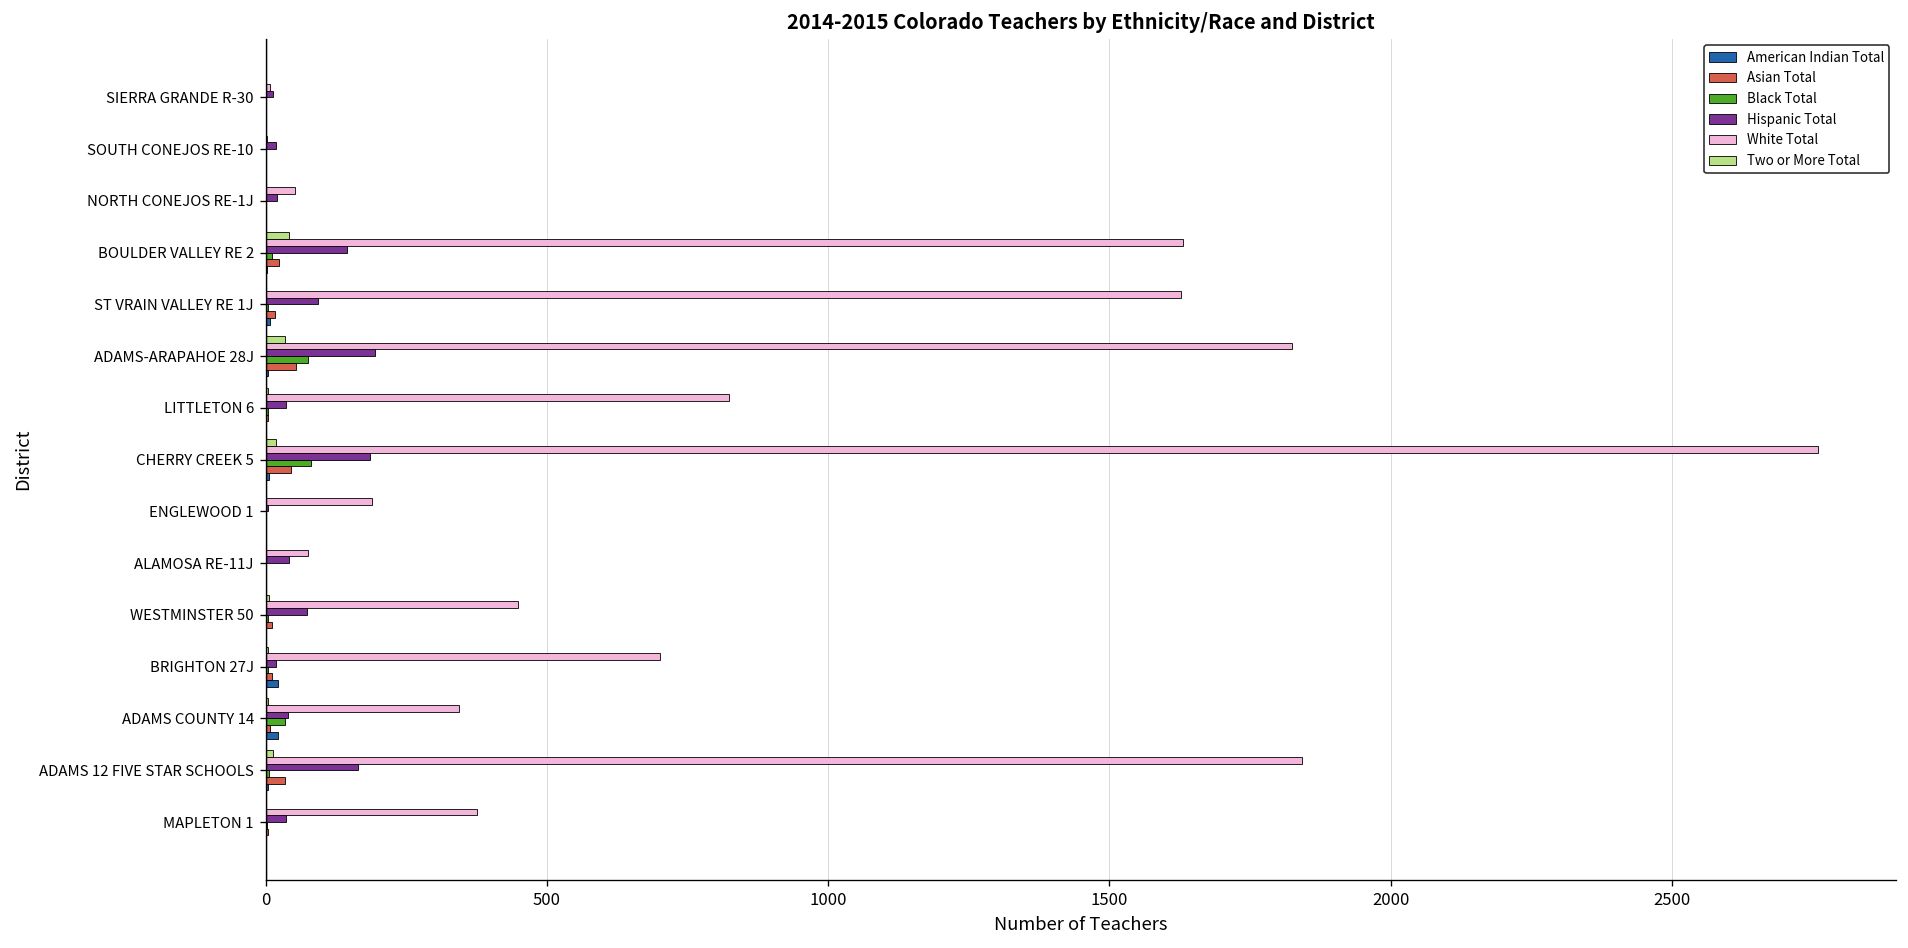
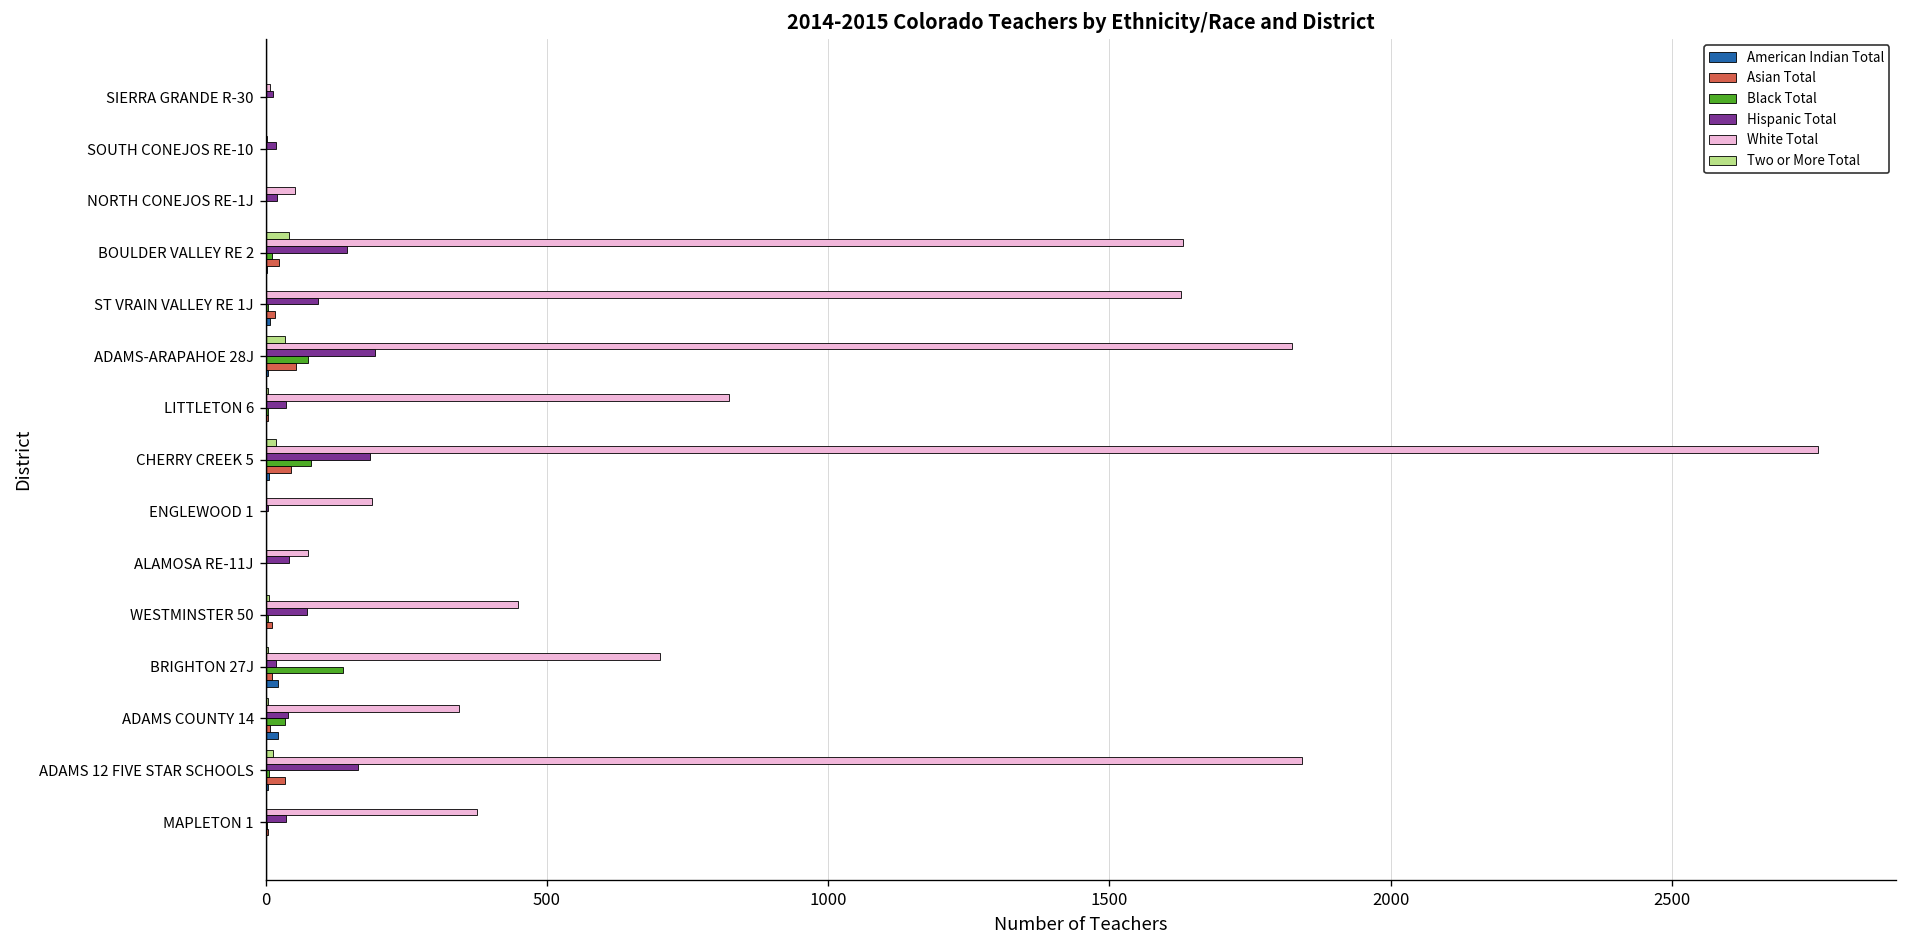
  {
    "American Indian Total": {
      "SIERRA GRANDE R-30": 0,
      "SOUTH CONEJOS RE-10": 0,
      "NORTH CONEJOS RE-1J": 0,
      "ST VRAIN VALLEY RE 1J": 10,
      "CHERRY CREEK 5": 10,
      "ENGLEWOOD 1": 0,
      "ALAMOSA RE-11J": 0,
      "WESTMINSTER 50": 0,
      "BRIGHTON 27J": 20,
      "ADAMS COUNTY 14": 20,
      "MAPLETON 1": 0
    },
    "Asian Total": {
      "SOUTH CONEJOS RE-10": 0,
      "NORTH CONEJOS RE-1J": 0,
      "BOULDER VALLEY RE 2": 20,
      "ST VRAIN VALLEY RE 1J": 20,
      "ADAMS-ARAPAHOE 28J": 60,
      "CHERRY CREEK 5": 50,
      "ENGLEWOOD 1": 0,
      "ALAMOSA RE-11J": 0,
      "WESTMINSTER 50": 10,
      "BRIGHTON 27J": 10,
      "ADAMS COUNTY 14": 10,
      "ADAMS 12 FIVE STAR SCHOOLS": 40
    },
    "Black Total": {
      "SIERRA GRANDE R-30": 0,
      "SOUTH CONEJOS RE-10": 0,
      "NORTH CONEJOS RE-1J": 0,
      "BOULDER VALLEY RE 2": 10,
      "ADAMS-ARAPAHOE 28J": 80,
      "CHERRY CREEK 5": 80,
      "ENGLEWOOD 1": 0,
      "ALAMOSA RE-11J": 0,
-     "BRIGHTON 27J": 10,
+     "BRIGHTON 27J": 140,
      "ADAMS COUNTY 14": 30,
      "ADAMS 12 FIVE STAR SCHOOLS": 10
    },
    "Hispanic Total": {
      "SIERRA GRANDE R-30": 10,
      "SOUTH CONEJOS RE-10": 20,
      "NORTH CONEJOS RE-1J": 20,
      "BOULDER VALLEY RE 2": 140,
      "ST VRAIN VALLEY RE 1J": 90,
      "ADAMS-ARAPAHOE 28J": 200,
      "LITTLETON 6": 40,
      "CHERRY CREEK 5": 190,
      "ALAMOSA RE-11J": 40,
      "WESTMINSTER 50": 70,
      "BRIGHTON 27J": 20,
      "ADAMS COUNTY 14": 40,
      "ADAMS 12 FIVE STAR SCHOOLS": 160,
      "MAPLETON 1": 40
    },
    "White Total": {
      "SIERRA GRANDE R-30": 10,
      "NORTH CONEJOS RE-1J": 50,
      "BOULDER VALLEY RE 2": 1630,
      "ST VRAIN VALLEY RE 1J": 1630,
      "ADAMS-ARAPAHOE 28J": 1830,
      "LITTLETON 6": 820,
      "CHERRY CREEK 5": 2760,
      "ENGLEWOOD 1": 190,
      "ALAMOSA RE-11J": 80,
      "WESTMINSTER 50": 450,
      "BRIGHTON 27J": 700,
      "ADAMS COUNTY 14": 340,
      "ADAMS 12 FIVE STAR SCHOOLS": 1840,
      "MAPLETON 1": 380
    },
    "Two or More Total": {
      "SIERRA GRANDE R-30": 0,
      "SOUTH CONEJOS RE-10": 0,
      "NORTH CONEJOS RE-1J": 0,
      "BOULDER VALLEY RE 2": 40,
      "ST VRAIN VALLEY RE 1J": 0,
      "ADAMS-ARAPAHOE 28J": 30,
      "CHERRY CREEK 5": 20,
      "ENGLEWOOD 1": 0,
      "WESTMINSTER 50": 10,
      "ADAMS 12 FIVE STAR SCHOOLS": 10,
      "MAPLETON 1": 0
    }
  }
